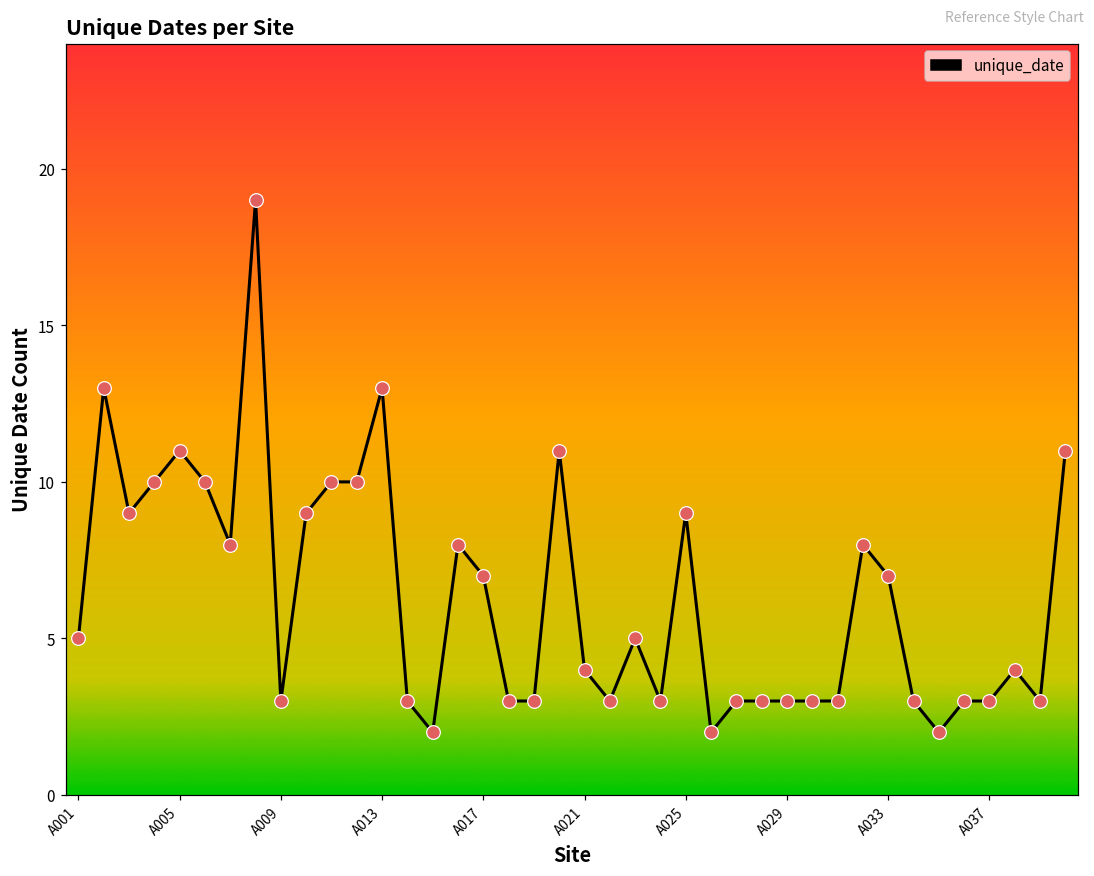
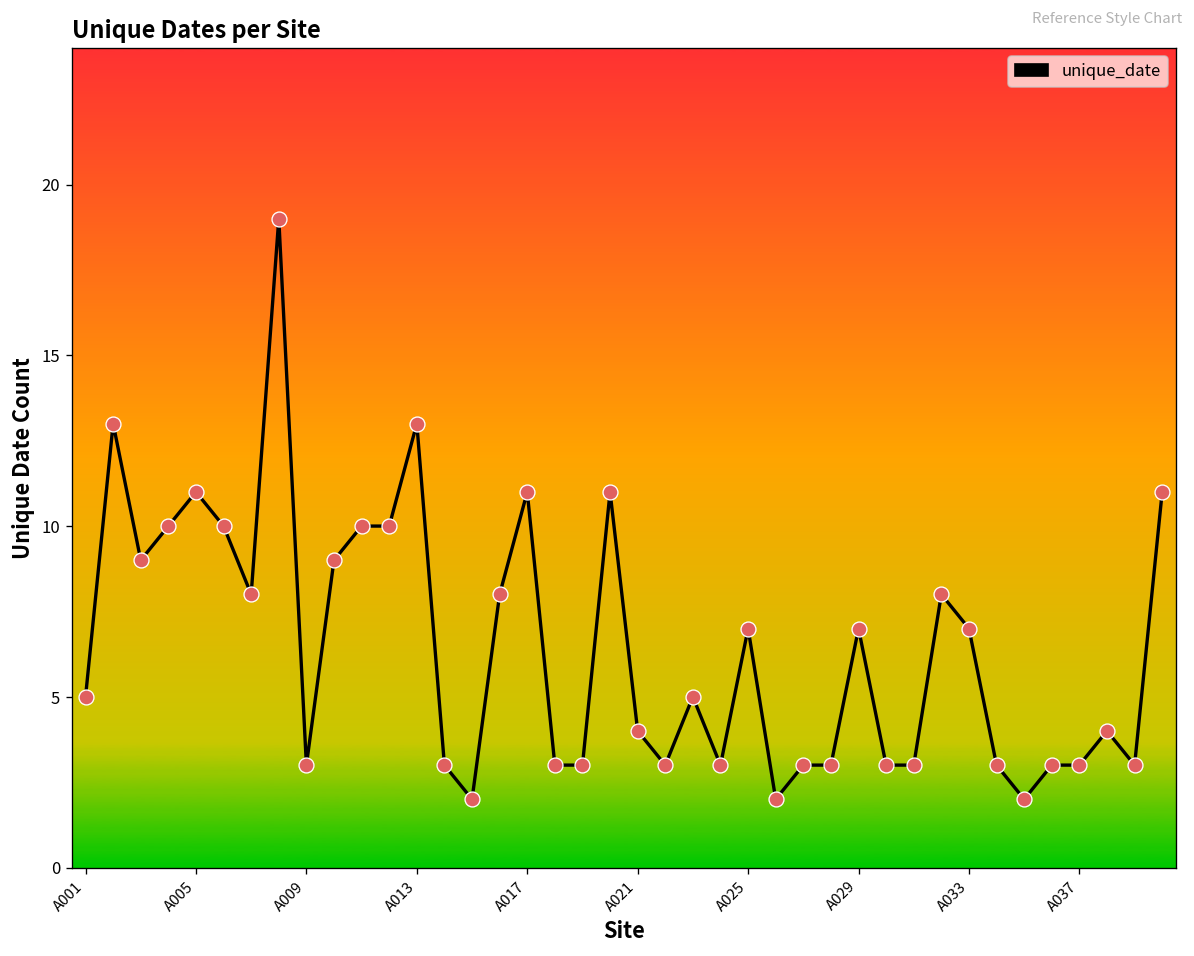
  {
    "A001": 5,
    "A005": 11,
    "A009": 3,
    "A013": 13,
-   "A017": 7,
+   "A017": 11,
    "A021": 4,
-   "A025": 9,
-   "A029": 3,
+   "A025": 7,
+   "A029": 7,
    "A033": 7,
    "A037": 3
  }
